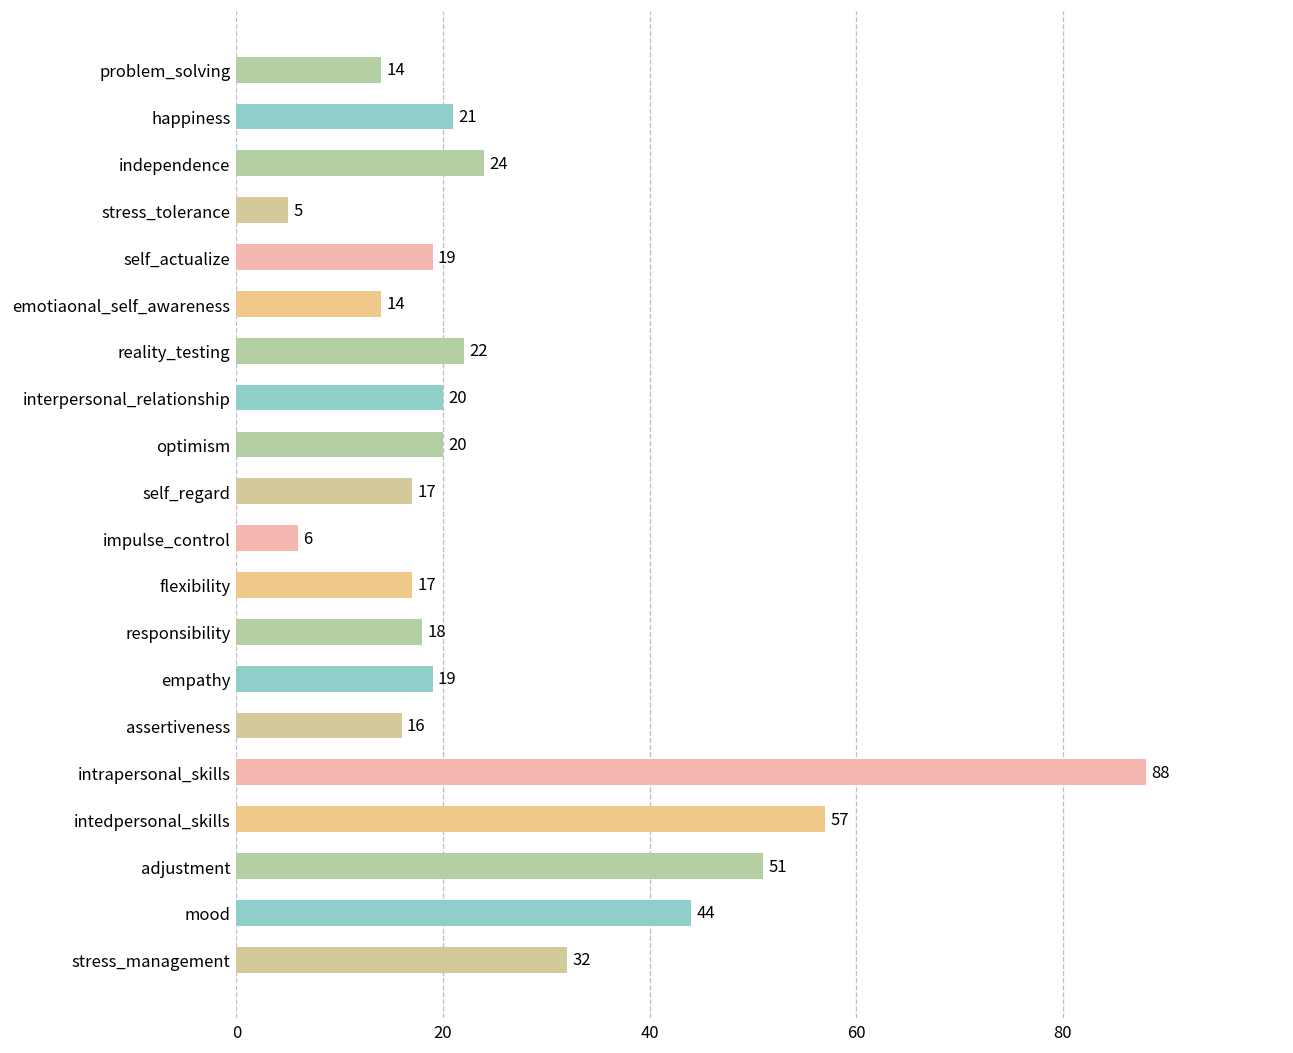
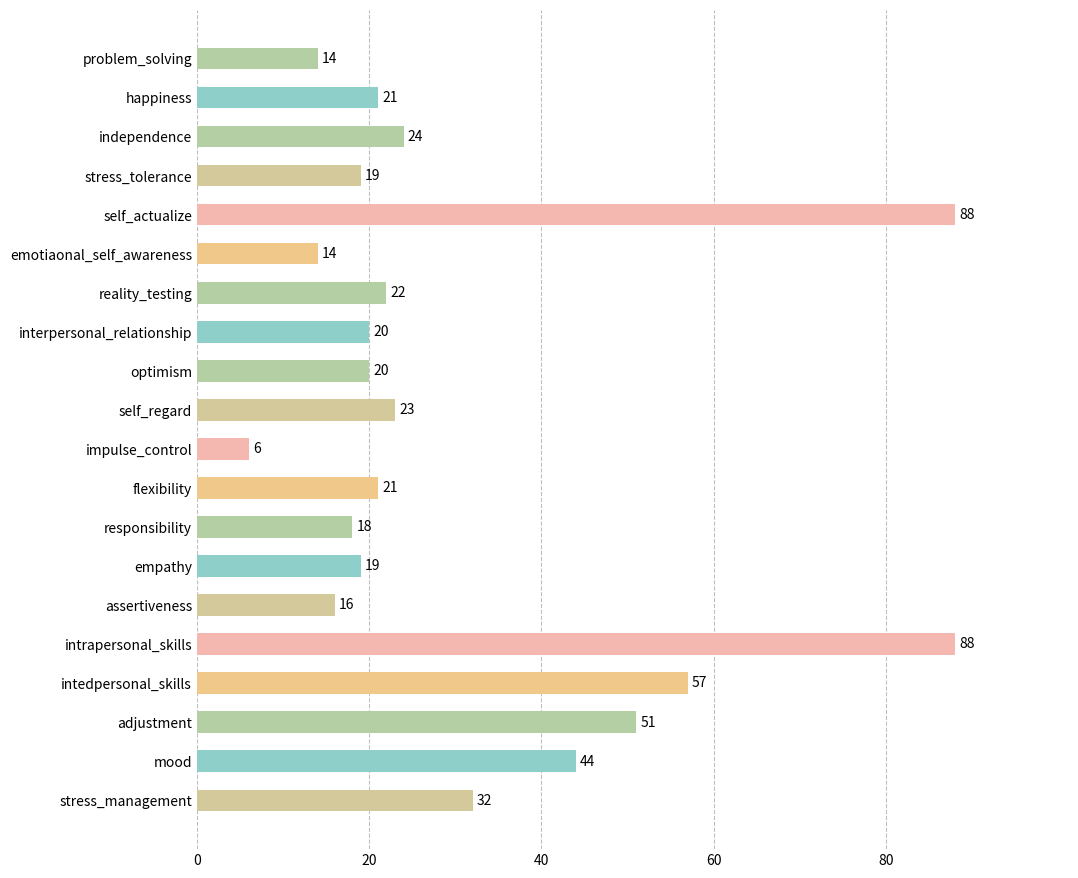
  {
    "problem_solving": 14,
    "happiness": 21,
    "independence": 24,
-   "stress_tolerance": 5,
-   "self_actualize": 19,
+   "stress_tolerance": 19,
+   "self_actualize": 88,
    "emotiaonal_self_awareness": 14,
    "reality_testing": 22,
    "interpersonal_relationship": 20,
    "optimism": 20,
-   "self_regard": 17,
+   "self_regard": 23,
    "impulse_control": 6,
-   "flexibility": 17,
+   "flexibility": 21,
    "responsibility": 18,
    "empathy": 19,
    "assertiveness": 16,
    "intrapersonal_skills": 88,
    "intedpersonal_skills": 57,
    "adjustment": 51,
    "mood": 44,
    "stress_management": 32
  }
